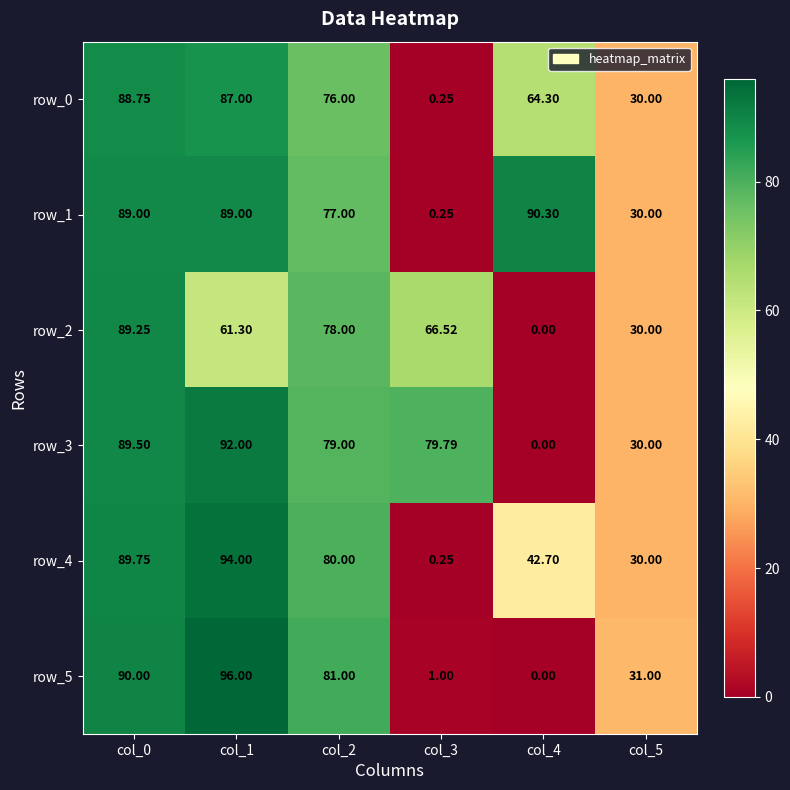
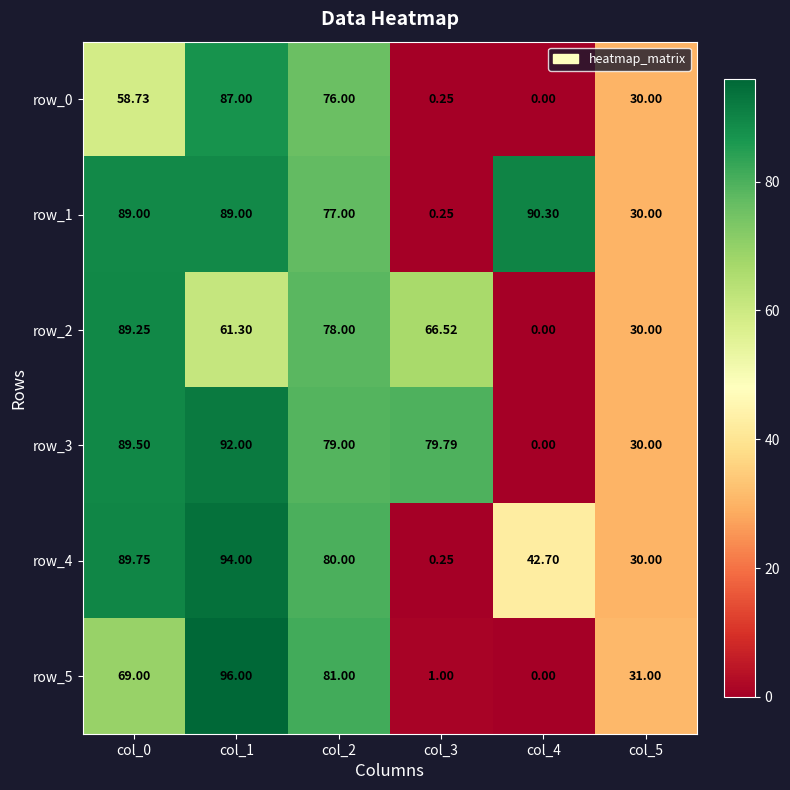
  {
    "row_0": {
-     "col_0": 88.75,
+     "col_0": 58.73,
      "col_1": 87.00,
      "col_2": 76.00,
      "col_3": 0.25,
-     "col_4": 64.30,
+     "col_4": 0.00,
      "col_5": 30.00
    },
    "row_1": {
      "col_0": 89.00,
      "col_1": 89.00,
      "col_2": 77.00,
      "col_3": 0.25,
      "col_4": 90.30,
      "col_5": 30.00
    },
    "row_2": {
      "col_0": 89.25,
      "col_1": 61.30,
      "col_2": 78.00,
      "col_3": 66.52,
      "col_4": 0.00,
      "col_5": 30.00
    },
    "row_3": {
      "col_0": 89.50,
      "col_1": 92.00,
      "col_2": 79.00,
      "col_3": 79.79,
      "col_4": 0.00,
      "col_5": 30.00
    },
    "row_4": {
      "col_0": 89.75,
      "col_1": 94.00,
      "col_2": 80.00,
      "col_3": 0.25,
      "col_4": 42.70,
      "col_5": 30.00
    },
    "row_5": {
-     "col_0": 90.00,
+     "col_0": 69.00,
      "col_1": 96.00,
      "col_2": 81.00,
      "col_3": 1.00,
      "col_4": 0.00,
      "col_5": 31.00
    }
  }
